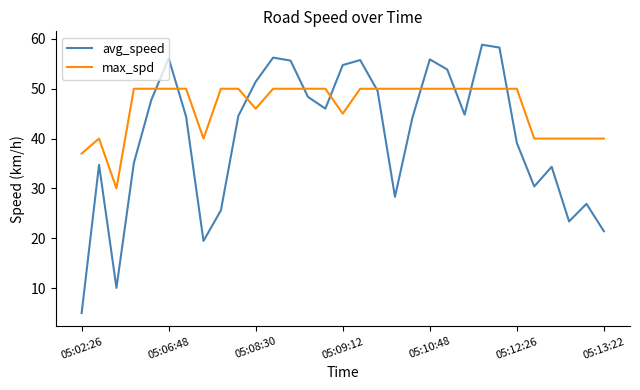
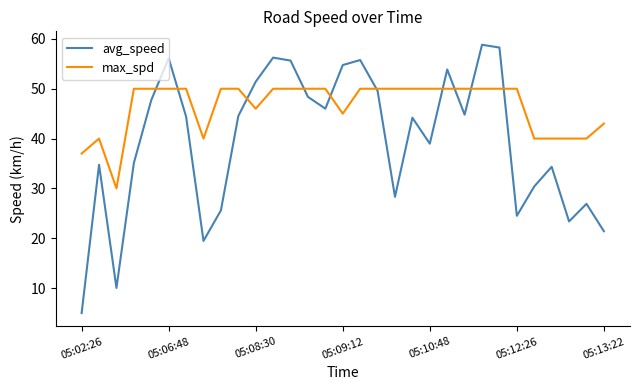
  {
    "avg_speed": {
      "05:02:26": 5,
      "05:08:30": 51,
      "05:09:12": 55,
-     "05:10:48": 56,
-     "05:12:26": 39,
+     "05:10:48": 39,
+     "05:12:26": 24,
      "05:13:22": 21
    },
    "max_spd": {
      "05:02:26": 37,
      "05:06:48": 50,
      "05:08:30": 46,
      "05:09:12": 45,
      "05:10:48": 50,
      "05:12:26": 50,
-     "05:13:22": 40
+     "05:13:22": 43
    }
  }
